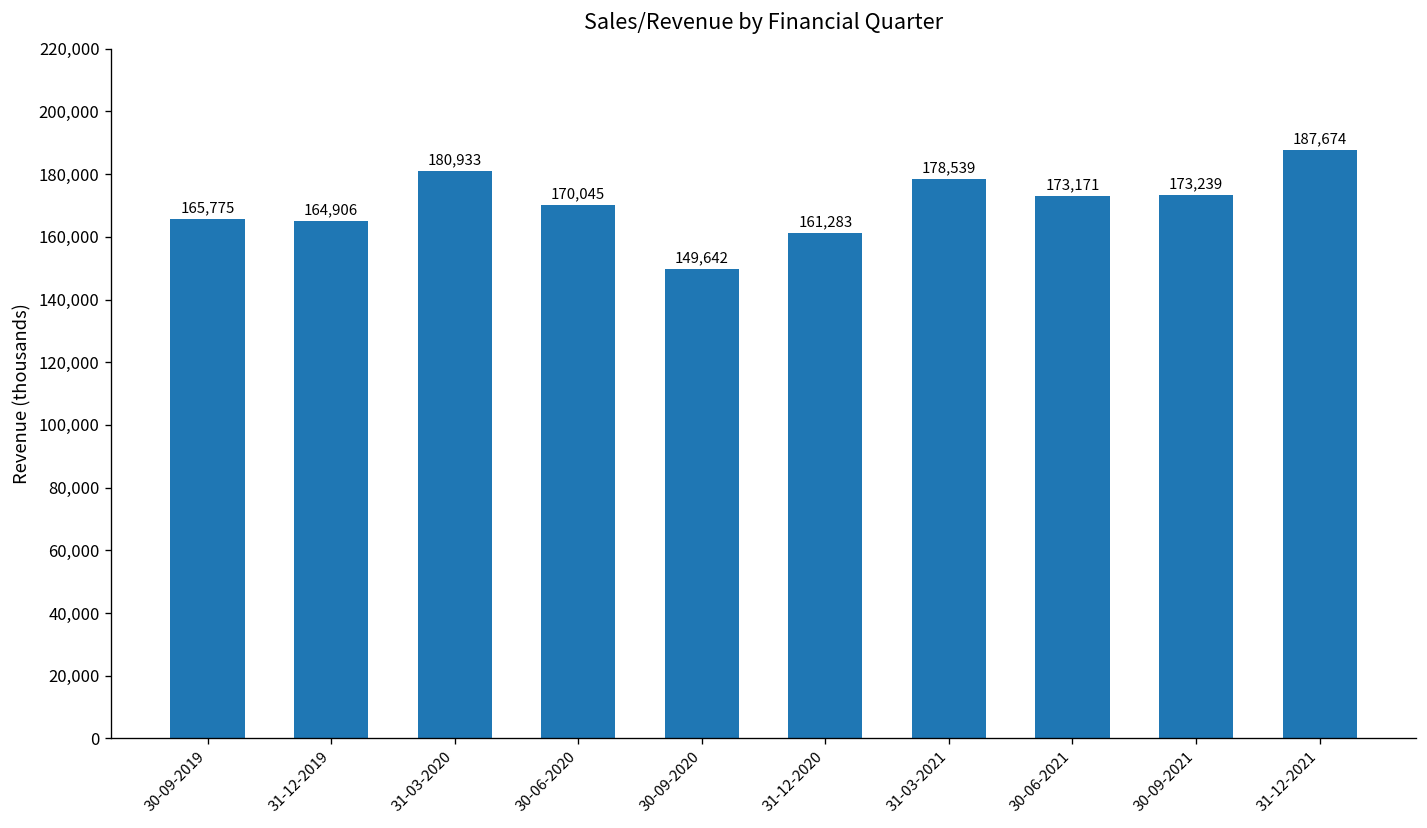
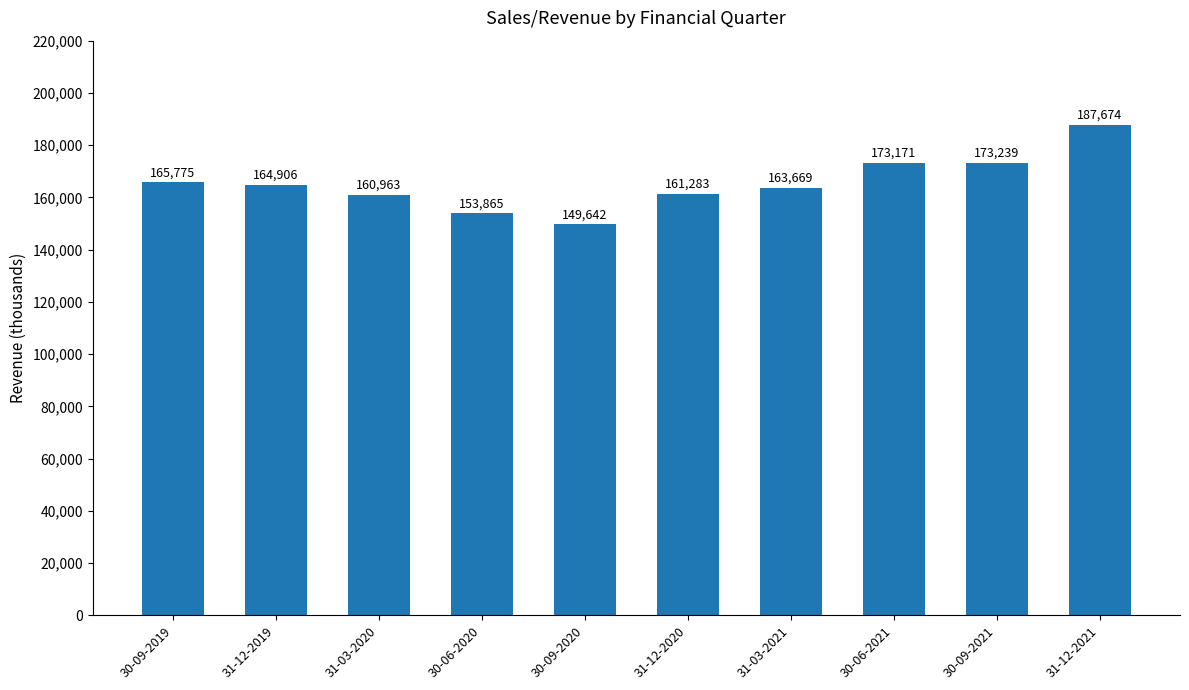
  {
    "30-09-2019": "165,775",
    "31-12-2019": "164,906",
-   "31-03-2020": "180,933",
-   "30-06-2020": "170,045",
+   "31-03-2020": "160,963",
+   "30-06-2020": "153,865",
    "30-09-2020": "149,642",
    "31-12-2020": "161,283",
-   "31-03-2021": "178,539",
+   "31-03-2021": "163,669",
    "30-06-2021": "173,171",
    "30-09-2021": "173,239",
    "31-12-2021": "187,674"
  }
